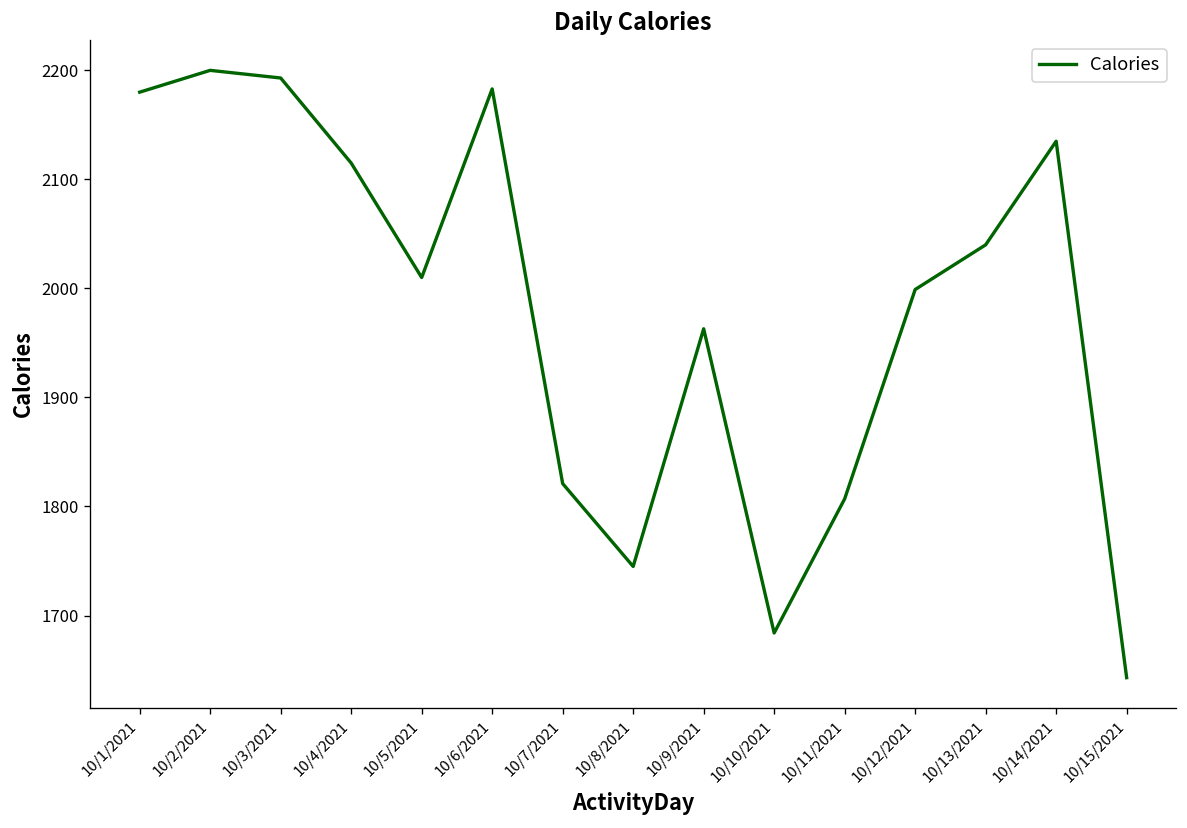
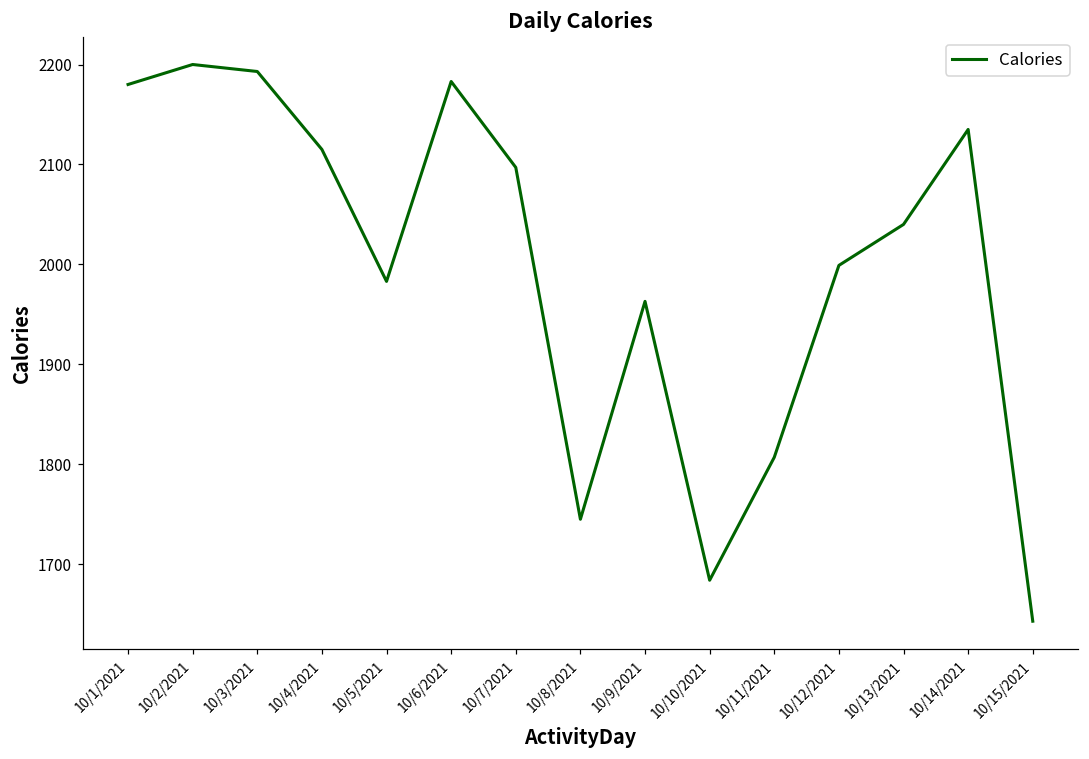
  {
    "10/1/2021": 2180,
    "10/2/2021": 2200,
    "10/3/2021": 2190,
    "10/4/2021": 2120,
-   "10/5/2021": 2010,
+   "10/5/2021": 1980,
    "10/6/2021": 2180,
-   "10/7/2021": 1820,
+   "10/7/2021": 2100,
    "10/8/2021": 1750,
    "10/9/2021": 1960,
    "10/10/2021": 1680,
    "10/11/2021": 1810,
    "10/12/2021": 2000,
    "10/13/2021": 2040,
    "10/14/2021": 2140,
    "10/15/2021": 1640
  }
